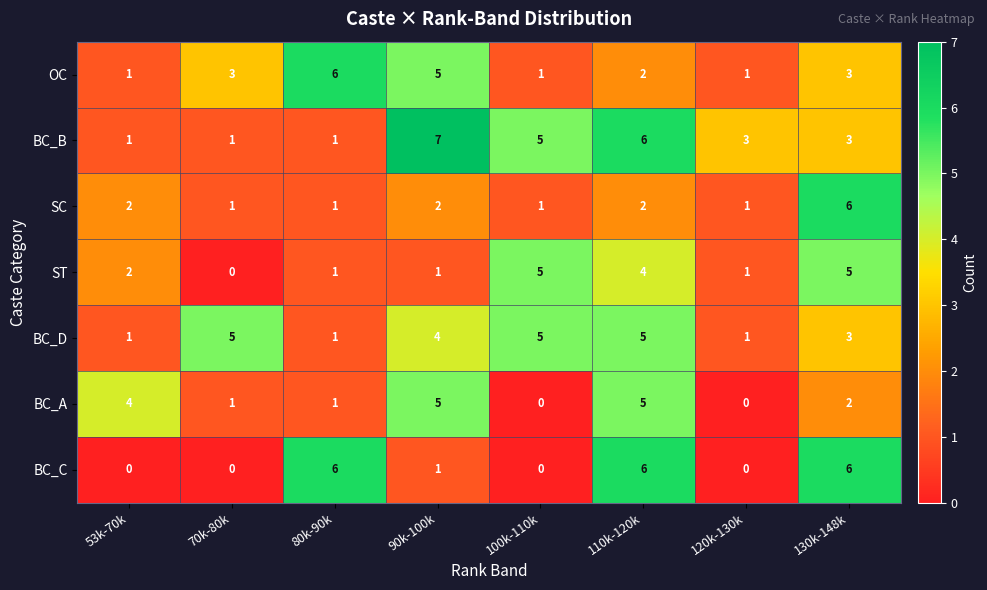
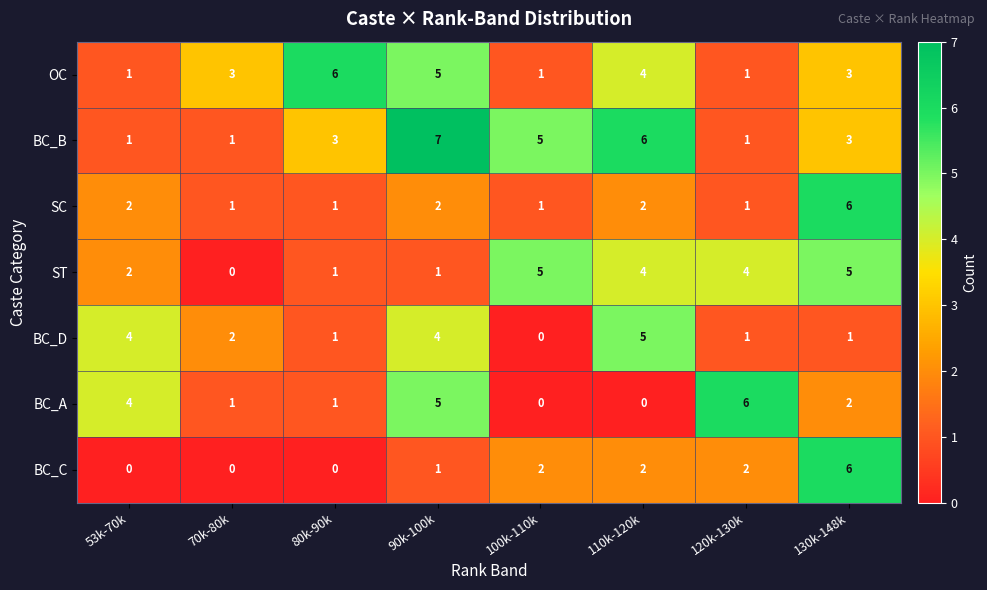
  {
    "OC": {
      "53k-70k": 1,
      "70k-80k": 3,
      "80k-90k": 6,
      "90k-100k": 5,
      "100k-110k": 1,
-     "110k-120k": 2,
+     "110k-120k": 4,
      "120k-130k": 1,
      "130k-148k": 3
    },
    "BC_B": {
      "53k-70k": 1,
      "70k-80k": 1,
-     "80k-90k": 1,
+     "80k-90k": 3,
      "90k-100k": 7,
      "100k-110k": 5,
      "110k-120k": 6,
-     "120k-130k": 3,
+     "120k-130k": 1,
      "130k-148k": 3
    },
    "SC": {
      "53k-70k": 2,
      "70k-80k": 1,
      "80k-90k": 1,
      "90k-100k": 2,
      "100k-110k": 1,
      "110k-120k": 2,
      "120k-130k": 1,
      "130k-148k": 6
    },
    "ST": {
      "53k-70k": 2,
      "70k-80k": 0,
      "80k-90k": 1,
      "90k-100k": 1,
      "100k-110k": 5,
      "110k-120k": 4,
-     "120k-130k": 1,
+     "120k-130k": 4,
      "130k-148k": 5
    },
    "BC_D": {
-     "53k-70k": 1,
-     "70k-80k": 5,
+     "53k-70k": 4,
+     "70k-80k": 2,
      "80k-90k": 1,
      "90k-100k": 4,
-     "100k-110k": 5,
+     "100k-110k": 0,
      "110k-120k": 5,
      "120k-130k": 1,
-     "130k-148k": 3
+     "130k-148k": 1
    },
    "BC_A": {
      "53k-70k": 4,
      "70k-80k": 1,
      "80k-90k": 1,
      "90k-100k": 5,
      "100k-110k": 0,
-     "110k-120k": 5,
-     "120k-130k": 0,
+     "110k-120k": 0,
+     "120k-130k": 6,
      "130k-148k": 2
    },
    "BC_C": {
      "53k-70k": 0,
      "70k-80k": 0,
-     "80k-90k": 6,
+     "80k-90k": 0,
      "90k-100k": 1,
-     "100k-110k": 0,
-     "110k-120k": 6,
-     "120k-130k": 0,
+     "100k-110k": 2,
+     "110k-120k": 2,
+     "120k-130k": 2,
      "130k-148k": 6
    }
  }
